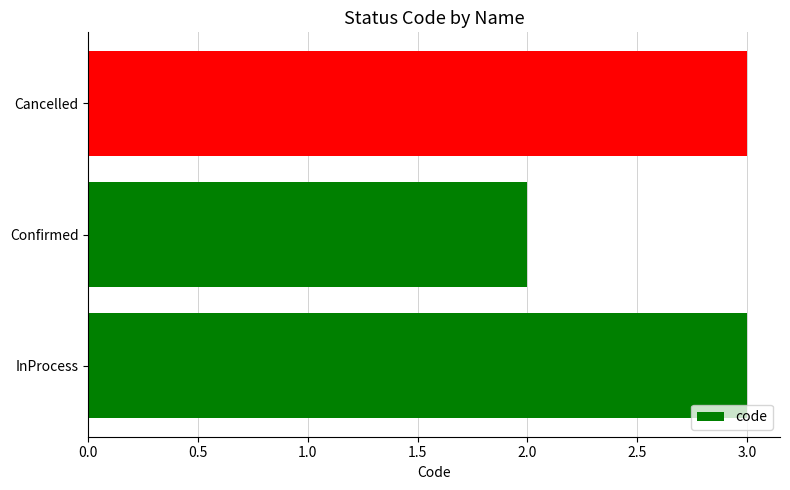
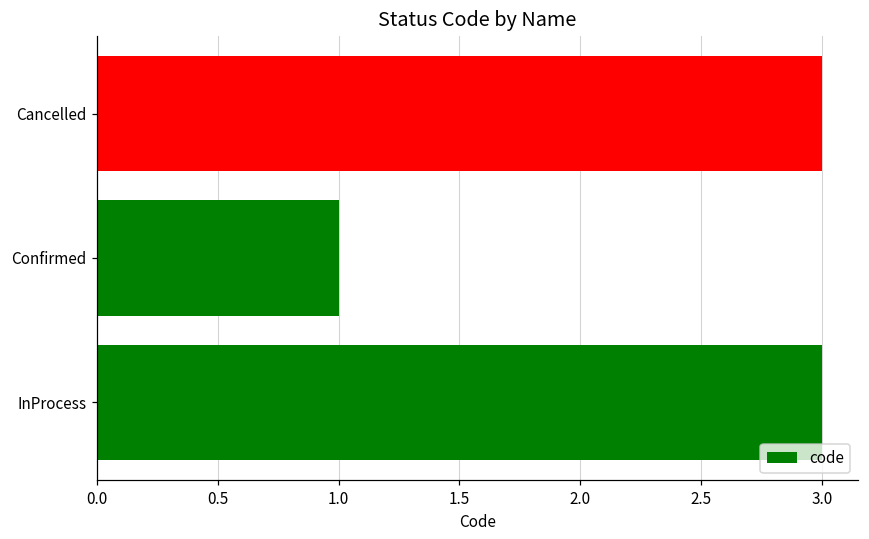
  {
    "Cancelled": 3,
-   "Confirmed": 2,
+   "Confirmed": 1,
    "InProcess": 3
  }
